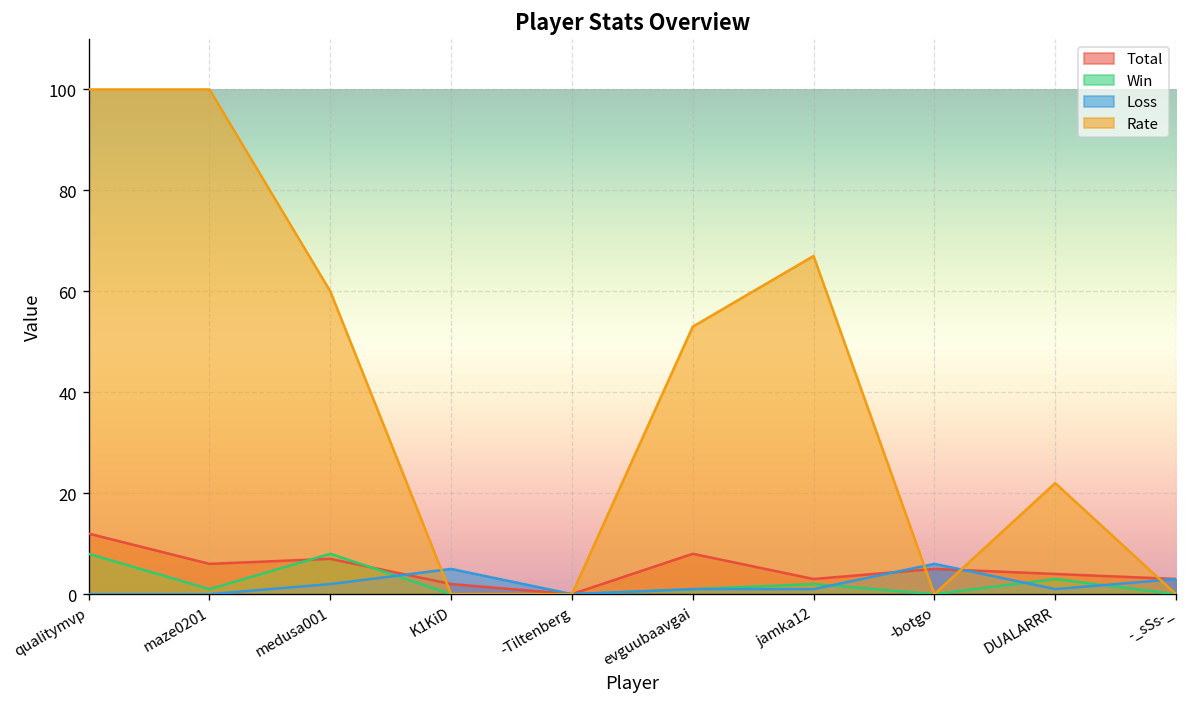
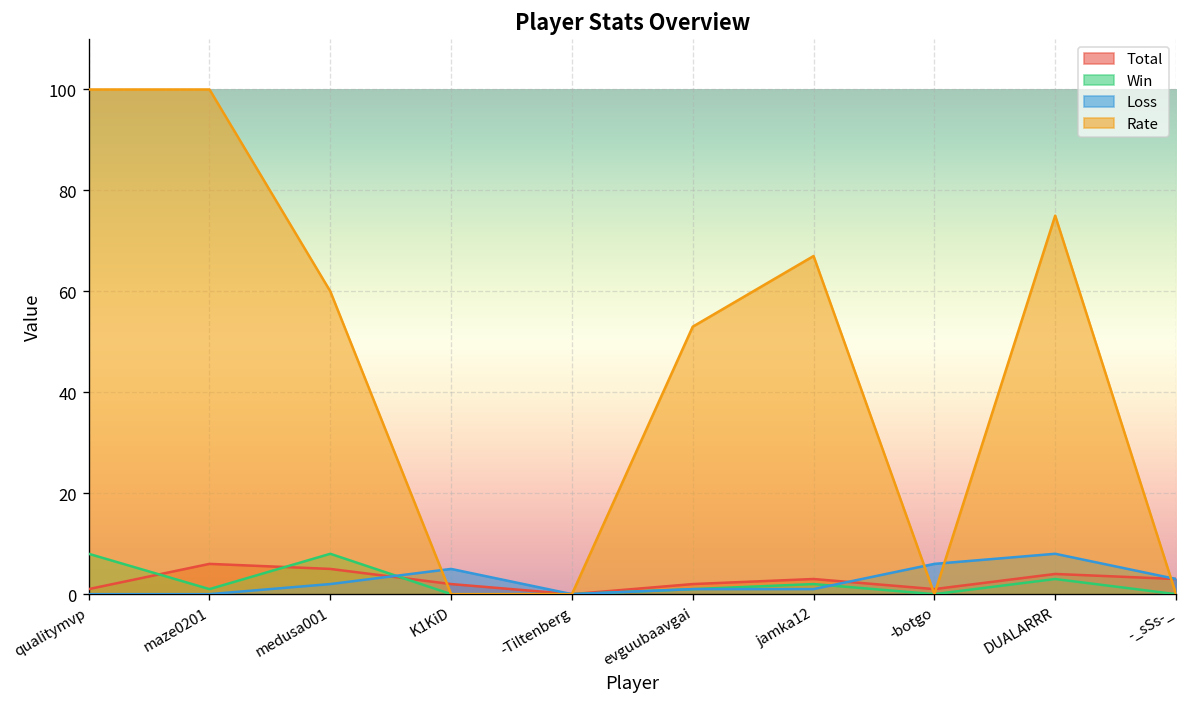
  {
    "Total": {
-     "qualitymvp": 12,
+     "qualitymvp": 1,
      "maze0201": 6,
-     "medusa001": 7,
+     "medusa001": 5,
      "K1KiD": 2,
-     "evguubaavgai": 8,
+     "evguubaavgai": 2,
      "jamka12": 3,
-     "-botgo": 5,
+     "-botgo": 1,
      "DUALARRR": 4
    },
    "Win": {
      "qualitymvp": 8,
      "maze0201": 1,
      "medusa001": 8,
      "jamka12": 2,
      "DUALARRR": 3
    },
    "Loss": {
      "qualitymvp": 0,
      "maze0201": 0,
      "medusa001": 2,
      "K1KiD": 5,
      "jamka12": 1,
      "-botgo": 6,
-     "DUALARRR": 1
+     "DUALARRR": 8
    },
    "Rate": {
      "qualitymvp": 100,
      "maze0201": 100,
      "medusa001": 60,
      "evguubaavgai": 53,
      "jamka12": 67,
-     "DUALARRR": 22
+     "DUALARRR": 75
    }
  }
